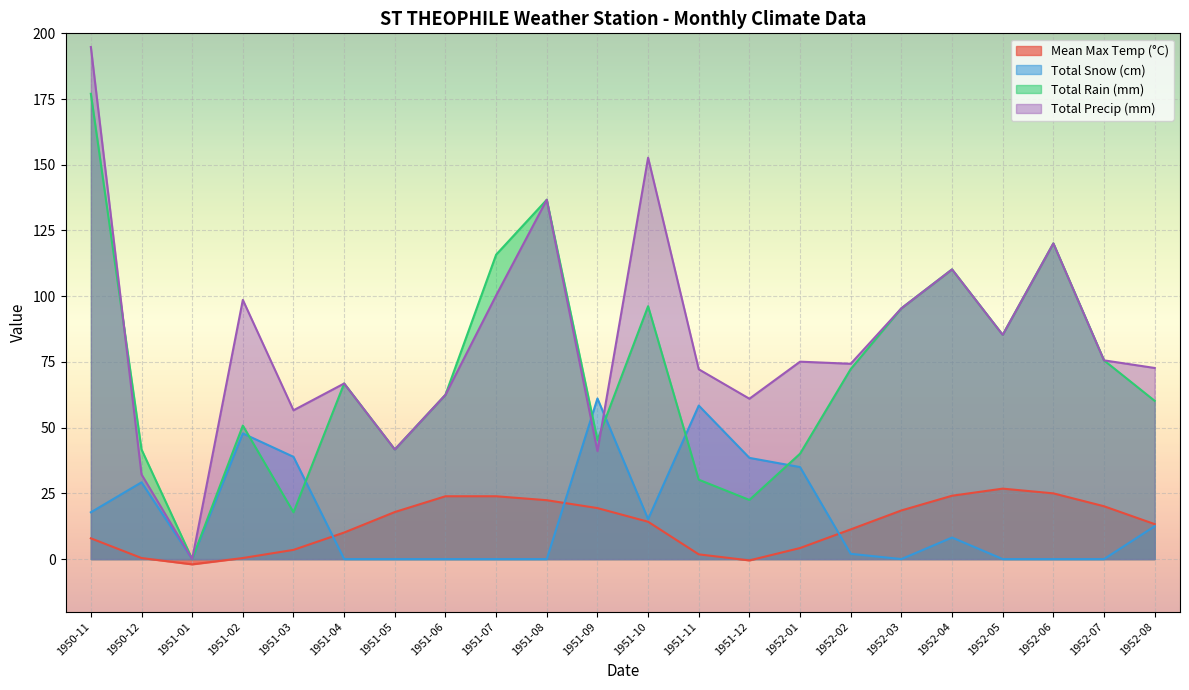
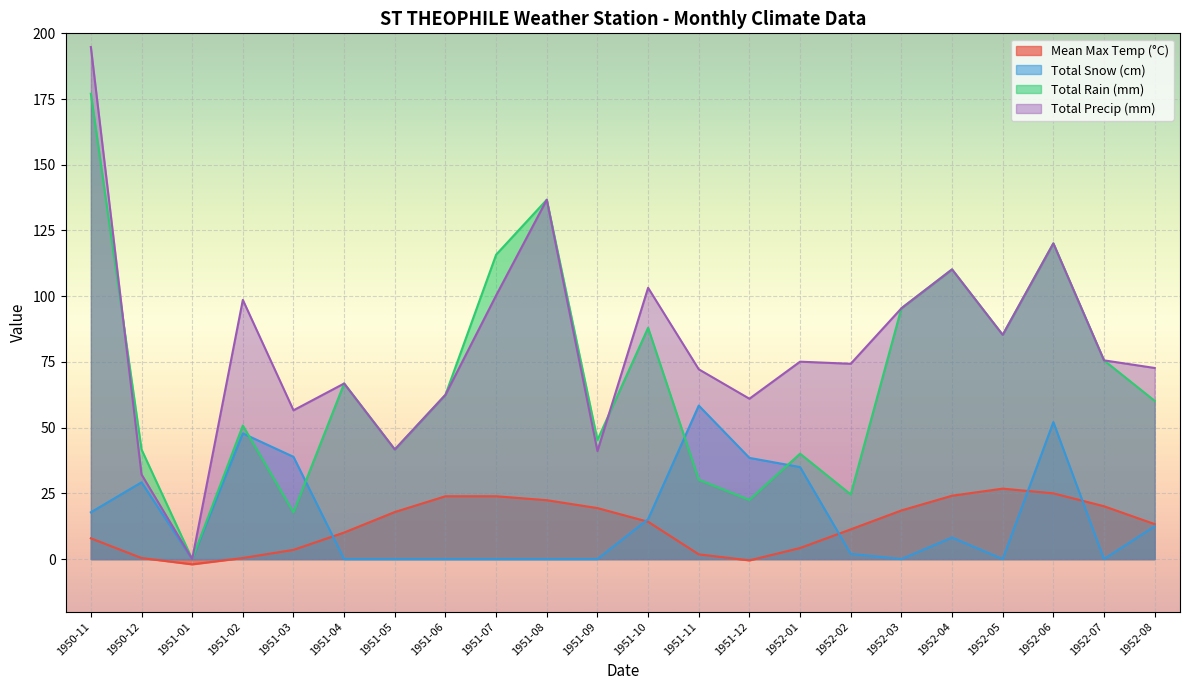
  {
    "Total Snow (cm)": {
      "1950-11": 18,
      "1950-12": 29,
      "1951-02": 48,
      "1951-03": 39,
      "1951-04": 0,
      "1951-05": 0,
      "1951-06": 0,
      "1951-07": 0,
      "1951-08": 0,
-     "1951-09": 61,
+     "1951-09": 0,
      "1951-10": 15,
      "1951-11": 58,
      "1951-12": 39,
      "1952-01": 35,
      "1952-02": 2,
      "1952-03": 0,
      "1952-04": 8,
      "1952-05": 0,
-     "1952-06": 0,
+     "1952-06": 52,
      "1952-07": 0
    },
    "Total Rain (mm)": {
      "1950-11": 177,
      "1950-12": 42,
      "1951-02": 51,
      "1951-03": 18,
      "1951-07": 116,
      "1951-09": 45,
-     "1951-10": 96,
+     "1951-10": 88,
      "1951-11": 30,
      "1951-12": 23,
      "1952-01": 40,
-     "1952-02": 72,
+     "1952-02": 25,
      "1952-08": 60
    },
    "Total Precip (mm)": {
      "1950-11": 195,
      "1950-12": 32,
      "1951-02": 99,
      "1951-03": 57,
      "1951-07": 100,
      "1951-09": 41,
-     "1951-10": 153,
+     "1951-10": 103,
      "1951-11": 72,
      "1951-12": 61,
      "1952-01": 75,
      "1952-02": 74,
      "1952-08": 73
    }
  }
